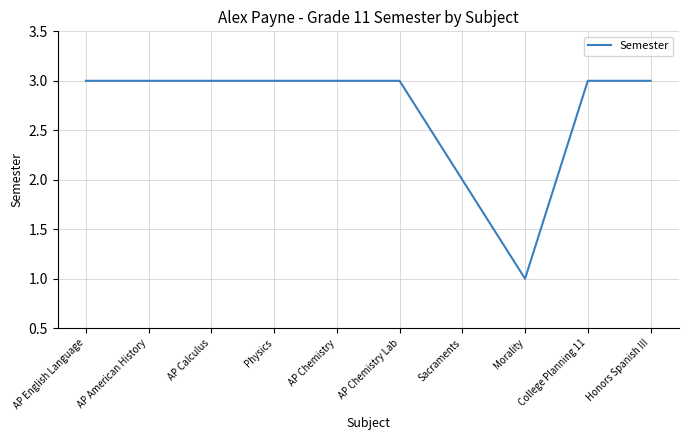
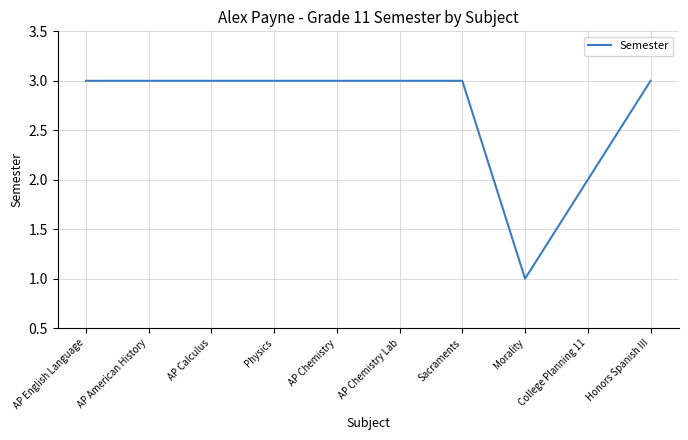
  {
    "AP English Language": 3,
    "AP American History": 3,
    "AP Calculus": 3,
    "Physics": 3,
    "AP Chemistry": 3,
    "AP Chemistry Lab": 3,
-   "Sacraments": 2,
+   "Sacraments": 3,
    "Morality": 1,
-   "College Planning 11": 3,
+   "College Planning 11": 2,
    "Honors Spanish III": 3
  }
